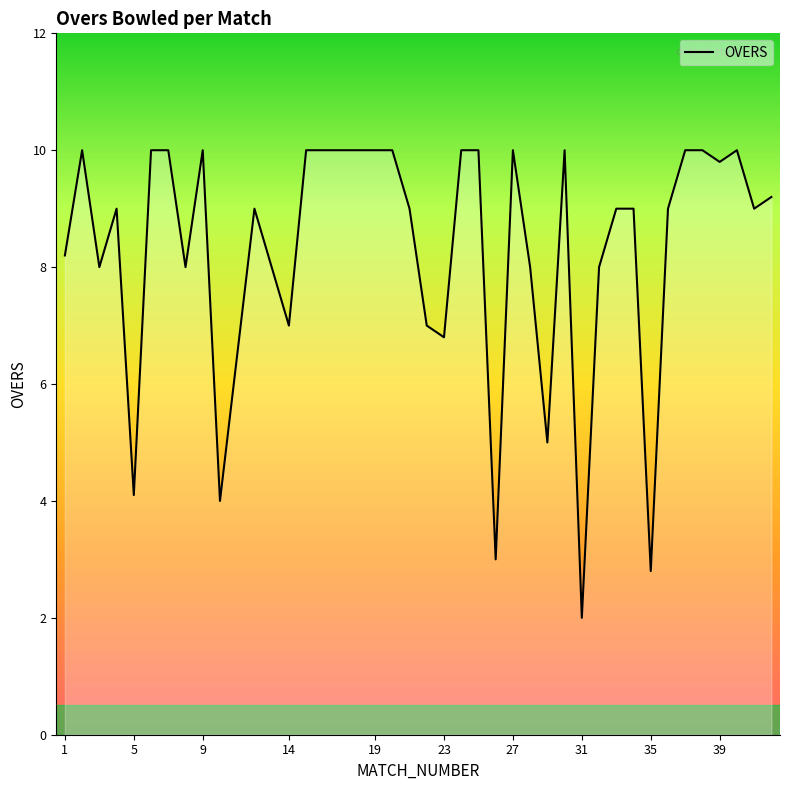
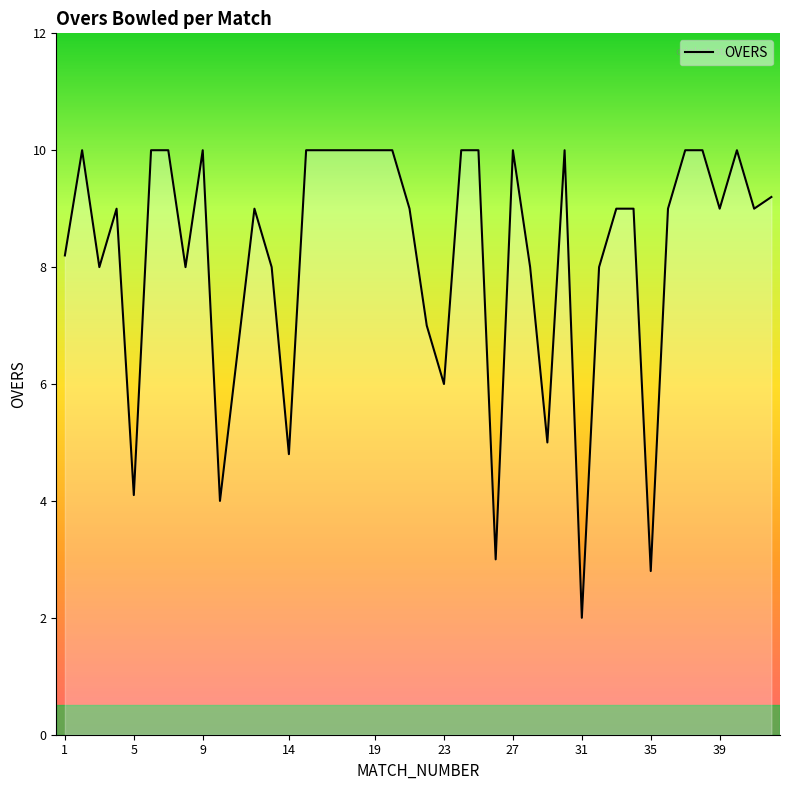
  {
    "1": 8.2,
    "5": 4.1,
    "9": 10.0,
-   "14": 7.0,
+   "14": 4.8,
    "19": 10.0,
-   "23": 6.8,
+   "23": 6.0,
    "27": 10.0,
    "31": 2.0,
    "35": 2.8,
-   "39": 9.8
+   "39": 9.0
  }
